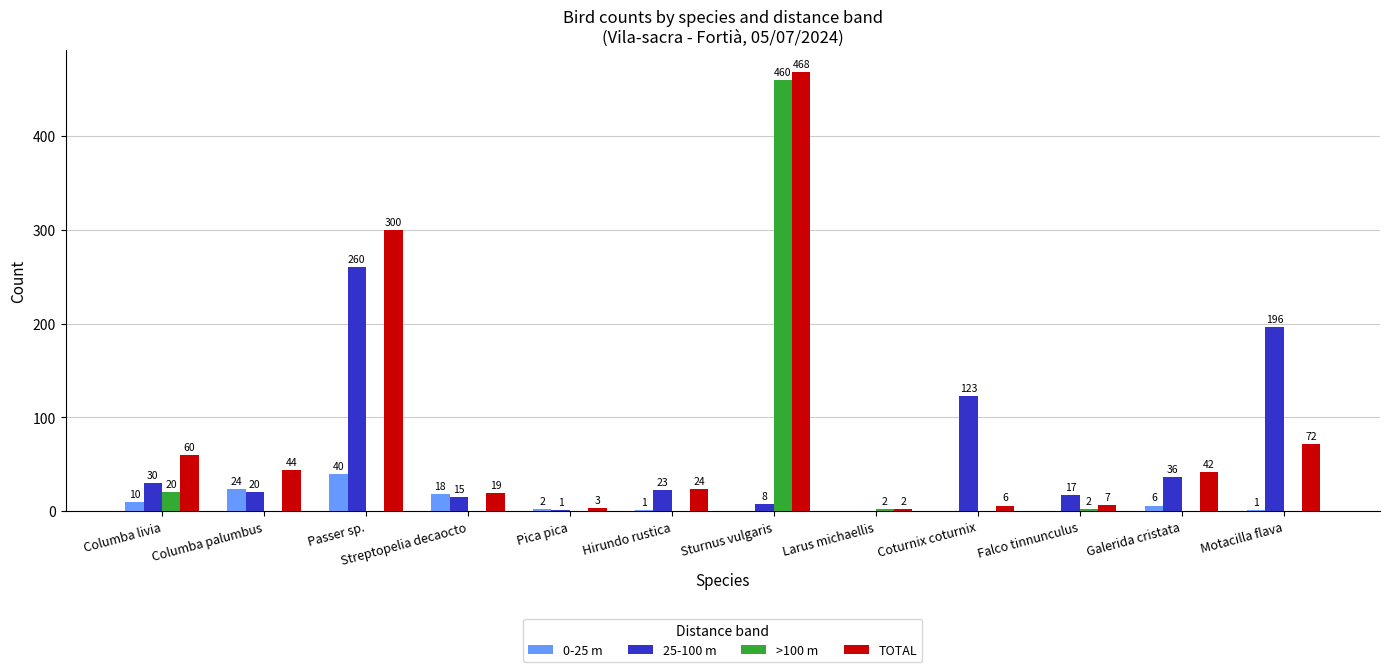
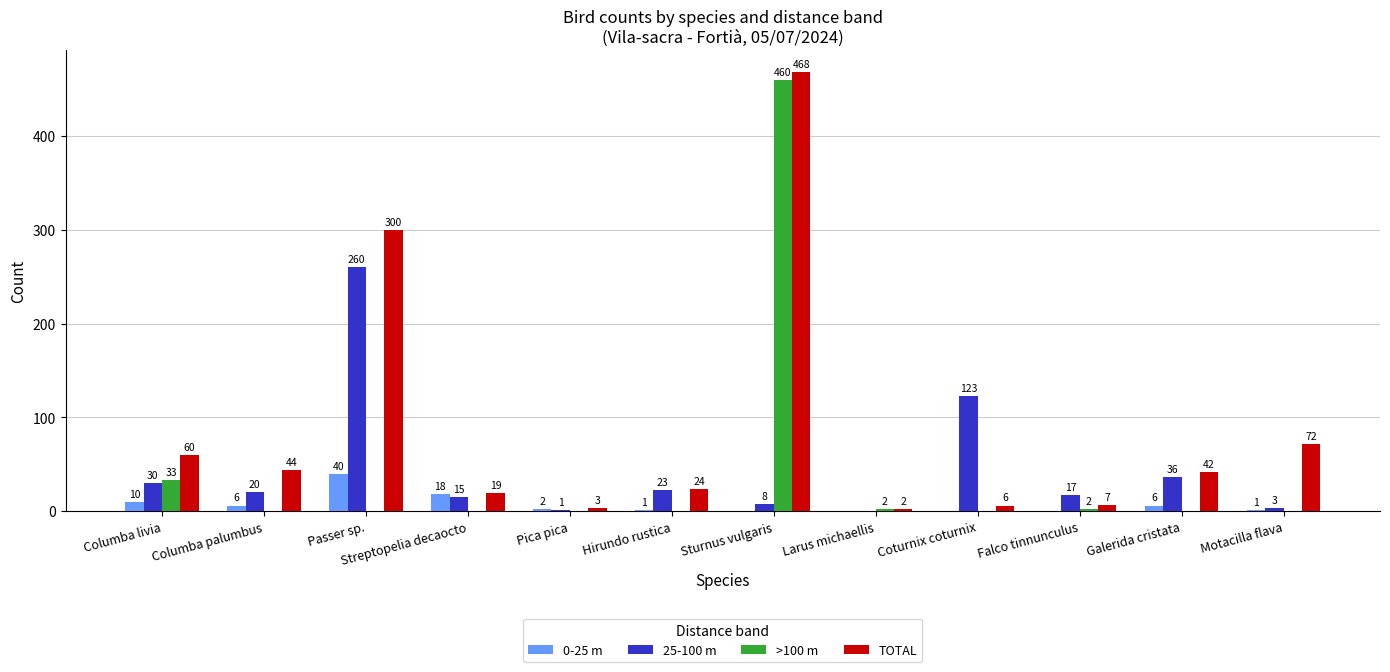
  {
    "0-25 m": {
      "Columba livia": 10,
-     "Columba palumbus": 24,
+     "Columba palumbus": 6,
      "Passer sp.": 40,
      "Streptopelia decaocto": 18,
      "Pica pica": 2,
      "Hirundo rustica": 1,
      "Galerida cristata": 6,
      "Motacilla flava": 1
    },
    "25-100 m": {
      "Columba livia": 30,
      "Columba palumbus": 20,
      "Passer sp.": 260,
      "Streptopelia decaocto": 15,
      "Pica pica": 1,
      "Hirundo rustica": 23,
      "Sturnus vulgaris": 8,
      "Coturnix coturnix": 123,
      "Falco tinnunculus": 17,
      "Galerida cristata": 36,
-     "Motacilla flava": 196
+     "Motacilla flava": 3
    },
    ">100 m": {
-     "Columba livia": 20,
+     "Columba livia": 33,
      "Sturnus vulgaris": 460,
      "Larus michaellis": 2,
      "Falco tinnunculus": 2
    },
    "TOTAL": {
      "Columba livia": 60,
      "Columba palumbus": 44,
      "Passer sp.": 300,
      "Streptopelia decaocto": 19,
      "Pica pica": 3,
      "Hirundo rustica": 24,
      "Sturnus vulgaris": 468,
      "Larus michaellis": 2,
      "Coturnix coturnix": 6,
      "Falco tinnunculus": 7,
      "Galerida cristata": 42,
      "Motacilla flava": 72
    }
  }
